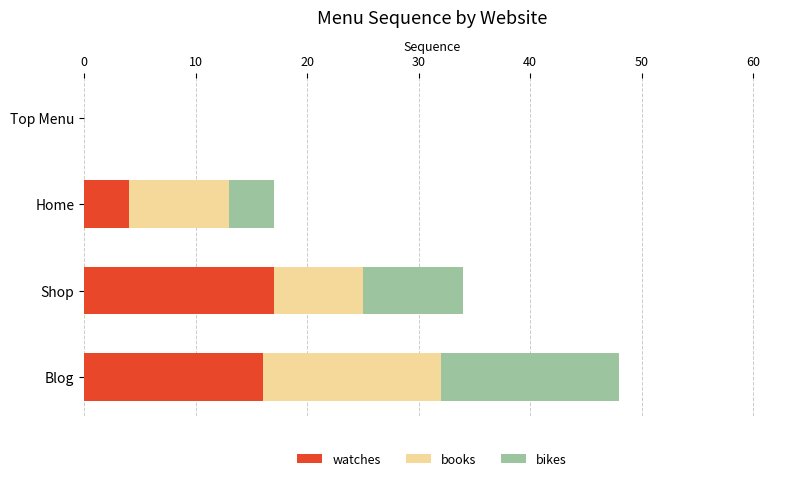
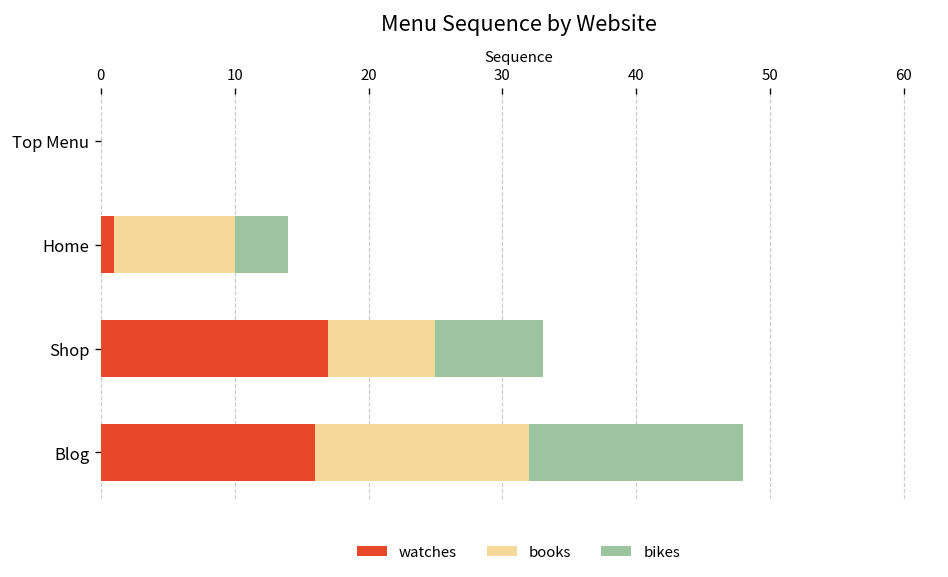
  {
    "watches": {
      "Top Menu": 0,
-     "Home": 4,
+     "Home": 1,
      "Shop": 17,
      "Blog": 16
    },
    "books": {
      "Top Menu": 0,
      "Home": 9,
      "Shop": 8,
      "Blog": 16
    },
    "bikes": {
      "Top Menu": 0,
      "Home": 4,
-     "Shop": 9,
+     "Shop": 8,
      "Blog": 16
    }
  }
